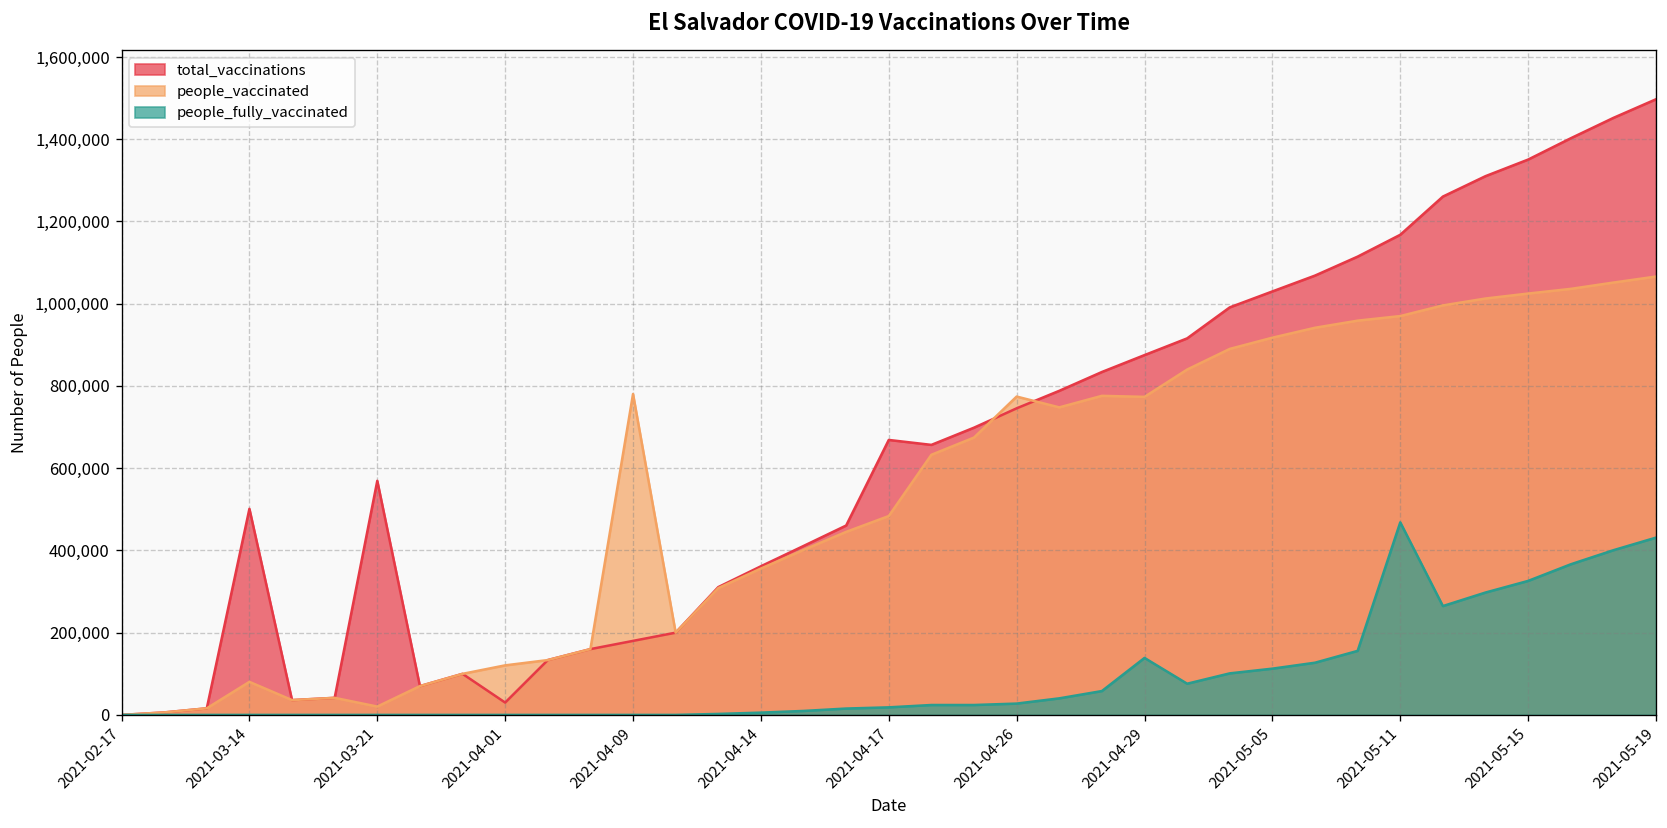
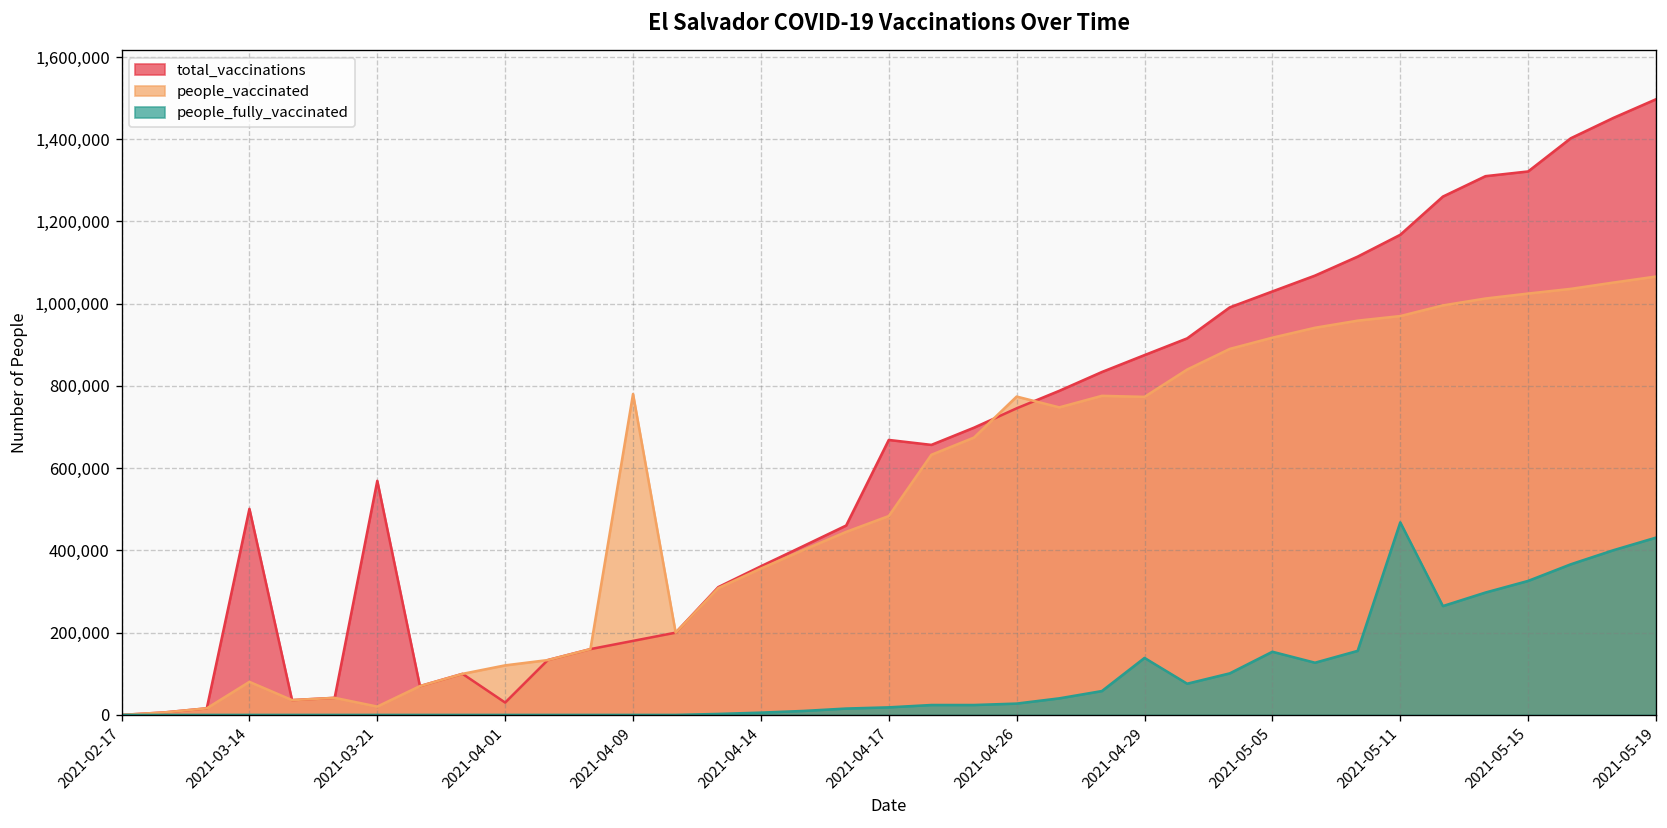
  {
    "total_vaccinations": {
      "2021-03-14": "500,000",
      "2021-03-21": "570,000",
      "2021-04-01": "30,000",
      "2021-04-09": "180,000",
      "2021-04-17": "670,000",
      "2021-04-26": "750,000",
      "2021-04-29": "880,000",
      "2021-05-05": "1,030,000",
      "2021-05-11": "1,170,000",
-     "2021-05-15": "1,350,000",
+     "2021-05-15": "1,320,000",
      "2021-05-19": "1,500,000"
    },
    "people_vaccinated": {
      "2021-03-14": "80,000",
      "2021-03-21": "20,000",
      "2021-04-01": "120,000",
      "2021-04-09": "780,000",
      "2021-04-17": "480,000",
      "2021-04-26": "770,000",
      "2021-04-29": "770,000",
      "2021-05-05": "920,000",
      "2021-05-11": "970,000",
      "2021-05-15": "1,020,000",
      "2021-05-19": "1,070,000"
    },
    "people_fully_vaccinated": {
      "2021-03-14": "0",
      "2021-03-21": "0",
      "2021-04-01": "0",
      "2021-04-09": "0",
      "2021-04-14": "10,000",
      "2021-04-17": "20,000",
      "2021-04-26": "30,000",
      "2021-04-29": "140,000",
-     "2021-05-05": "110,000",
+     "2021-05-05": "150,000",
      "2021-05-11": "470,000",
      "2021-05-15": "330,000",
      "2021-05-19": "430,000"
    }
  }
